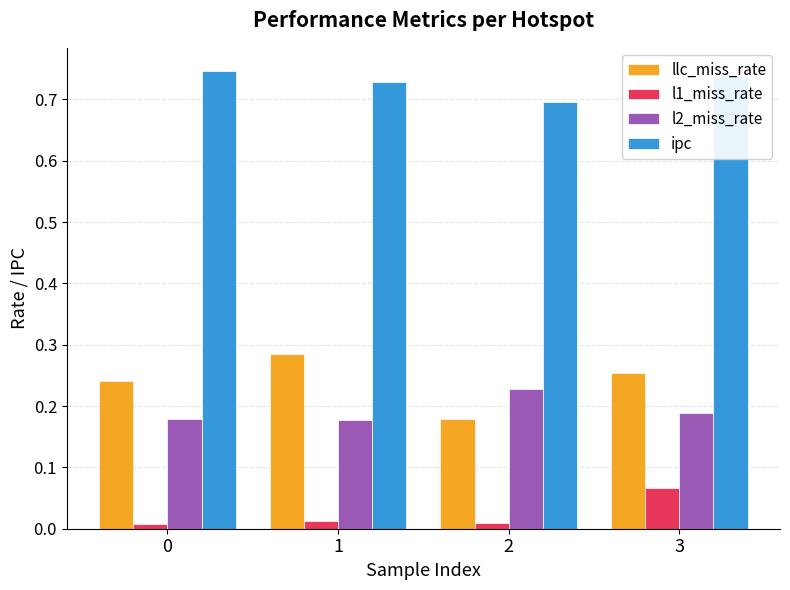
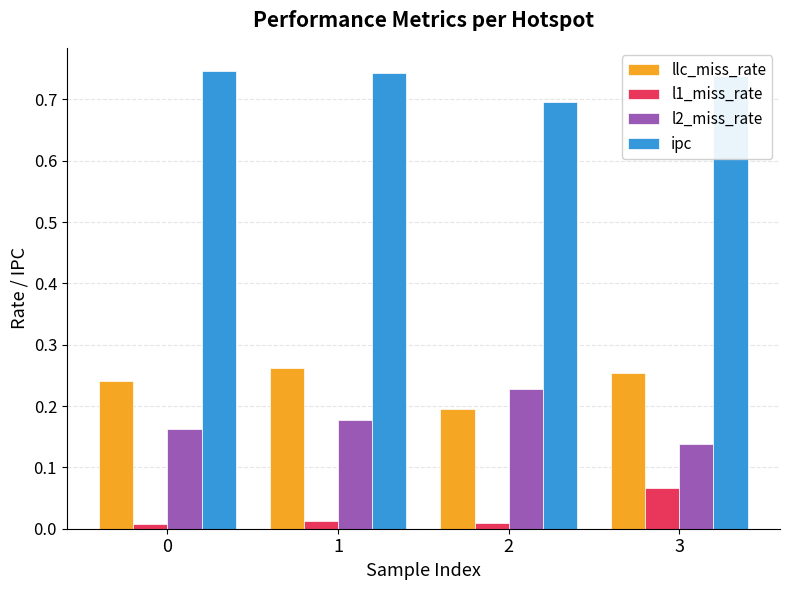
  {
    "llc_miss_rate": {
      "0": 0.24,
-     "1": 0.28,
-     "2": 0.18,
+     "1": 0.26,
+     "2": 0.20,
      "3": 0.25
    },
    "l1_miss_rate": {
      "0": 0.01,
      "1": 0.01,
      "2": 0.01,
      "3": 0.07
    },
    "l2_miss_rate": {
-     "0": 0.18,
+     "0": 0.16,
      "1": 0.18,
      "2": 0.23,
-     "3": 0.19
+     "3": 0.14
    },
    "ipc": {
      "0": 0.75,
-     "1": 0.73,
+     "1": 0.74,
      "2": 0.70
    }
  }
